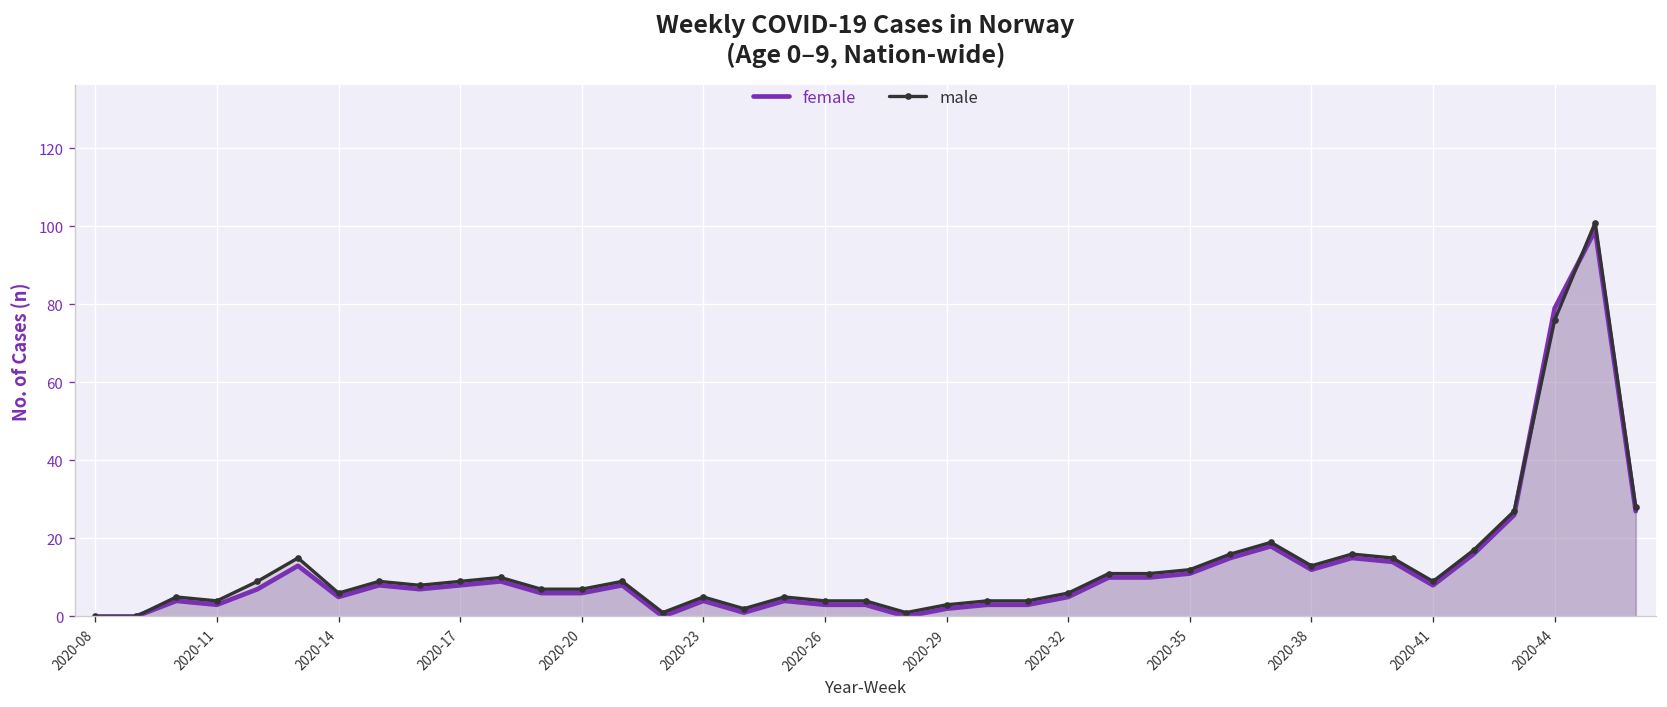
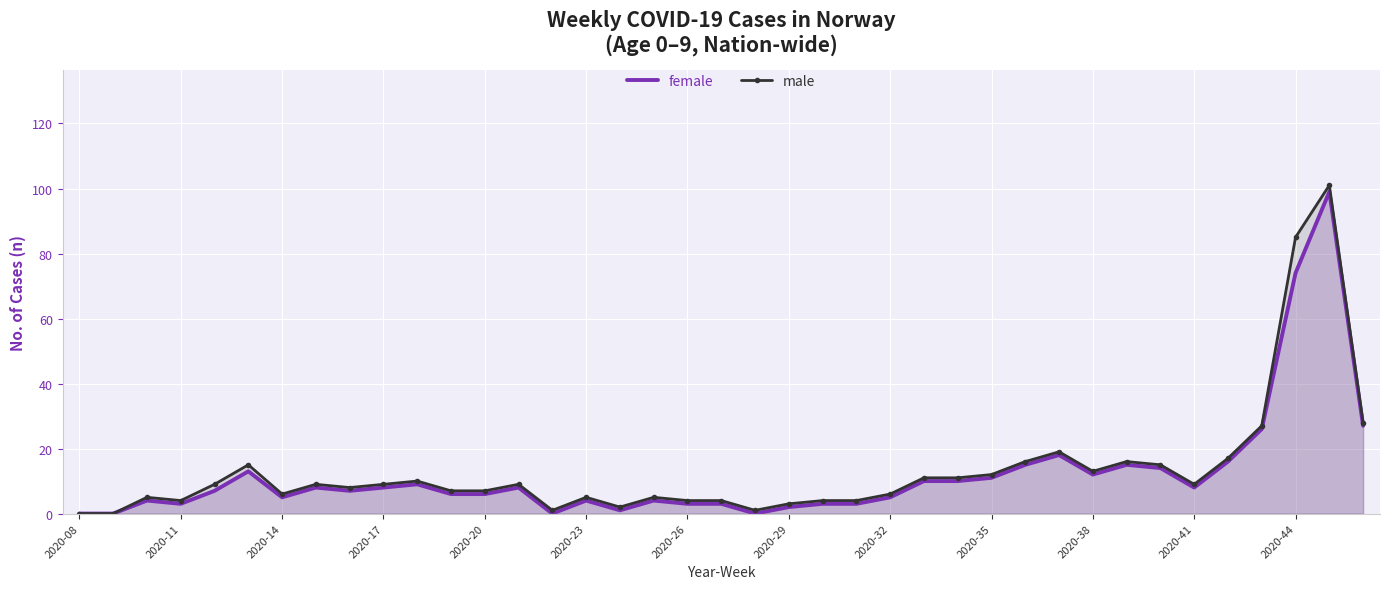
  {
    "female": {
      "2020-11": 3,
      "2020-14": 5,
      "2020-17": 8,
      "2020-20": 6,
      "2020-23": 4,
      "2020-26": 3,
      "2020-29": 2,
      "2020-32": 5,
      "2020-35": 11,
      "2020-38": 12,
      "2020-41": 8,
-     "2020-44": 79
+     "2020-44": 74
    },
    "male": {
      "2020-11": 4,
      "2020-14": 6,
      "2020-17": 9,
      "2020-20": 7,
      "2020-23": 5,
      "2020-26": 4,
      "2020-29": 3,
      "2020-32": 6,
      "2020-35": 12,
      "2020-38": 13,
      "2020-41": 9,
-     "2020-44": 76
+     "2020-44": 85
    }
  }
